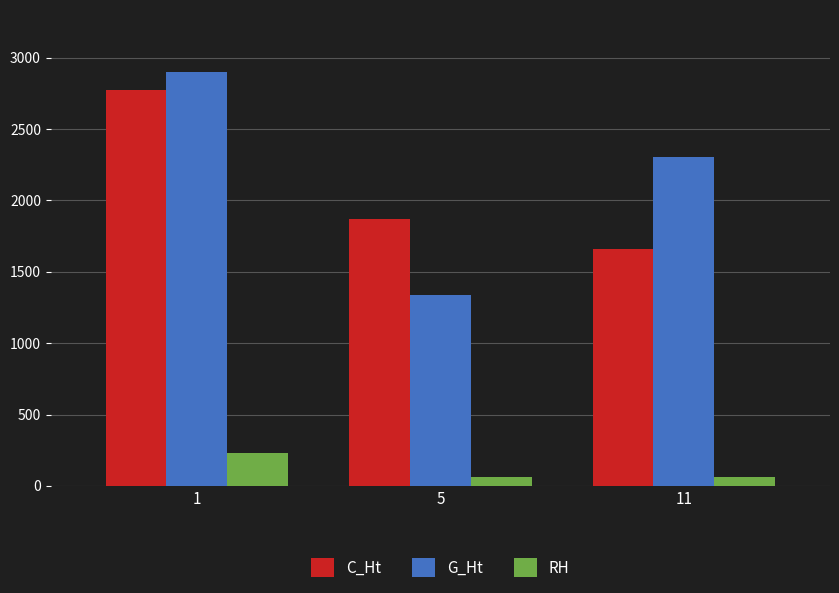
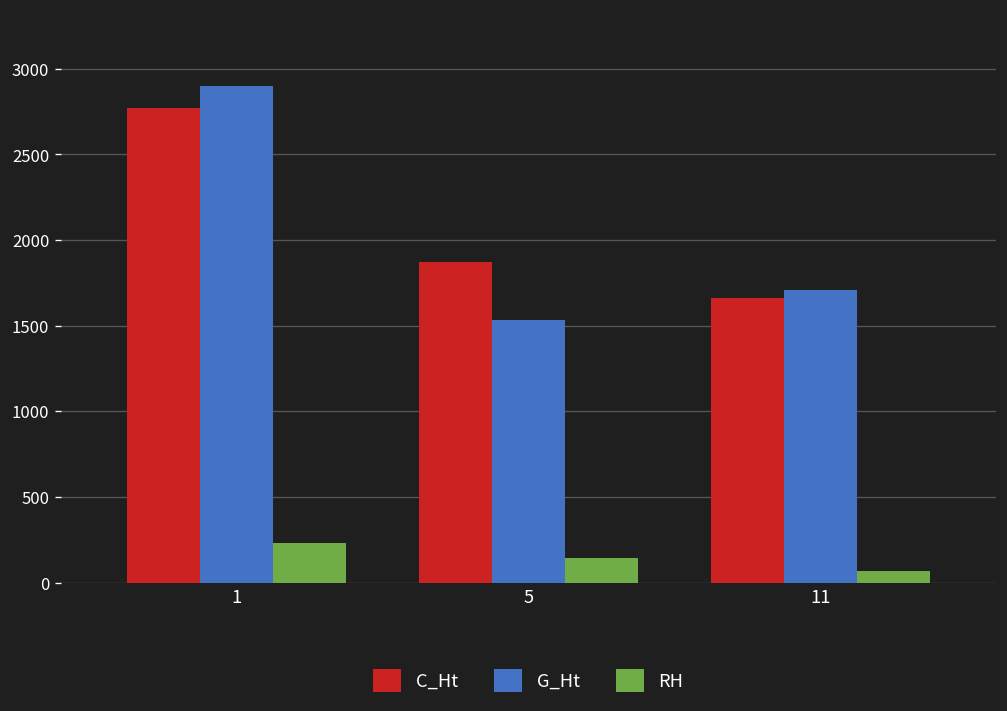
  {
    "C_Ht": {
      "1": 2770,
      "5": 1870,
      "11": 1660
    },
    "G_Ht": {
      "1": 2900,
-     "5": 1340,
-     "11": 2300
+     "5": 1530,
+     "11": 1710
    },
    "RH": {
      "1": 230,
-     "5": 70,
+     "5": 150,
      "11": 70
    }
  }
